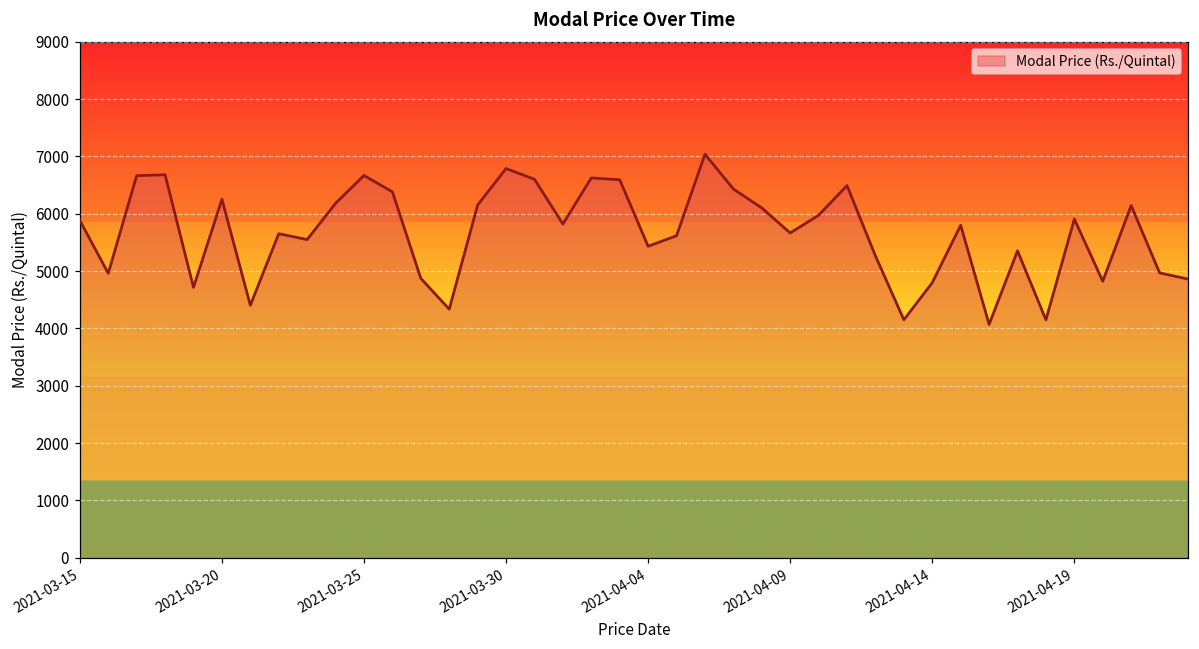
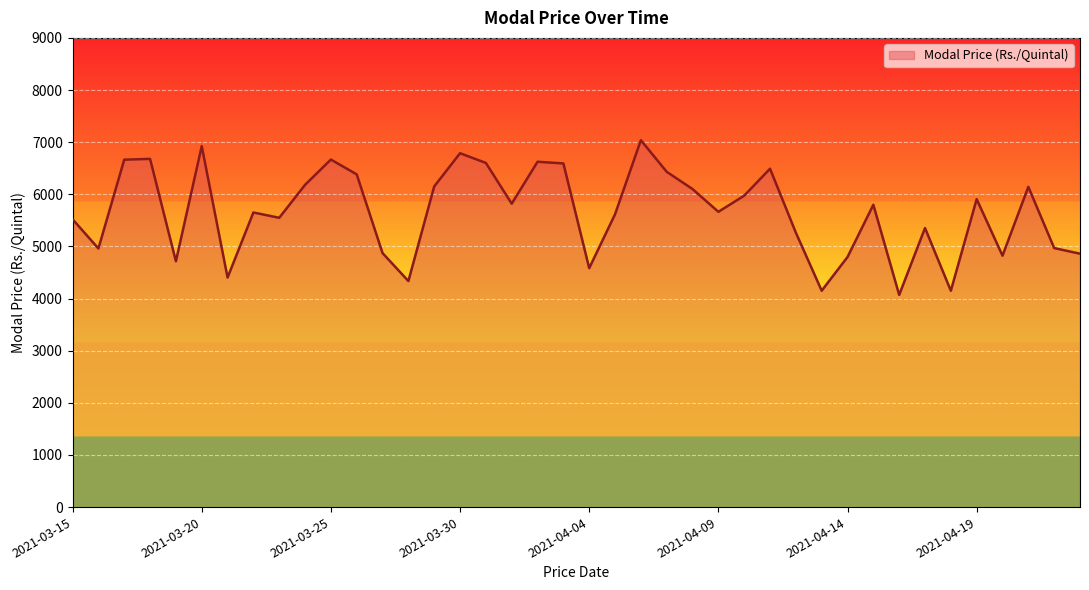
  {
-   "2021-03-15": 5900,
-   "2021-03-20": 6300,
+   "2021-03-15": 5500,
+   "2021-03-20": 6900,
    "2021-03-25": 6700,
    "2021-03-30": 6800,
-   "2021-04-04": 5400,
+   "2021-04-04": 4600,
    "2021-04-09": 5700,
    "2021-04-14": 4800,
    "2021-04-19": 5900
  }
